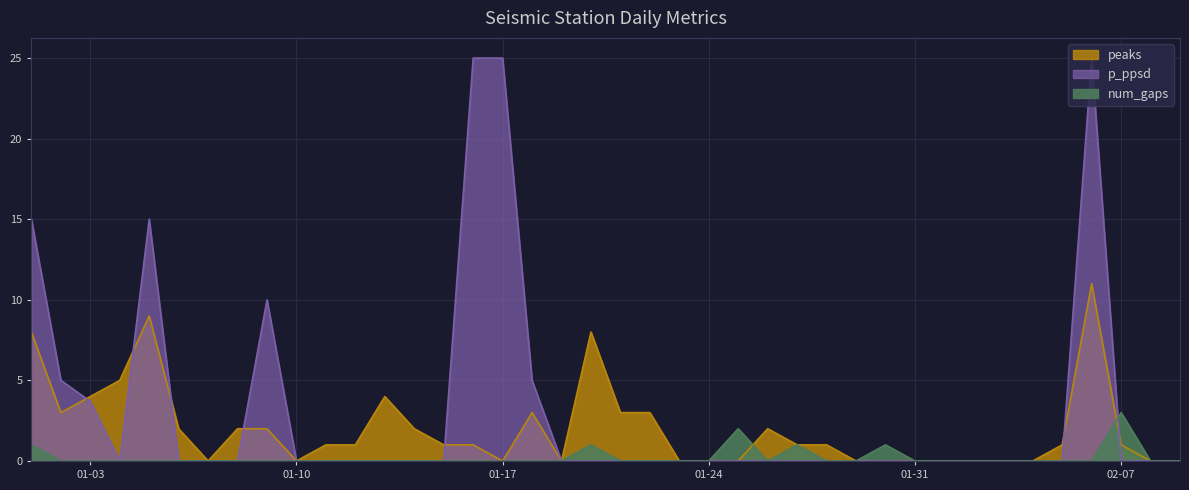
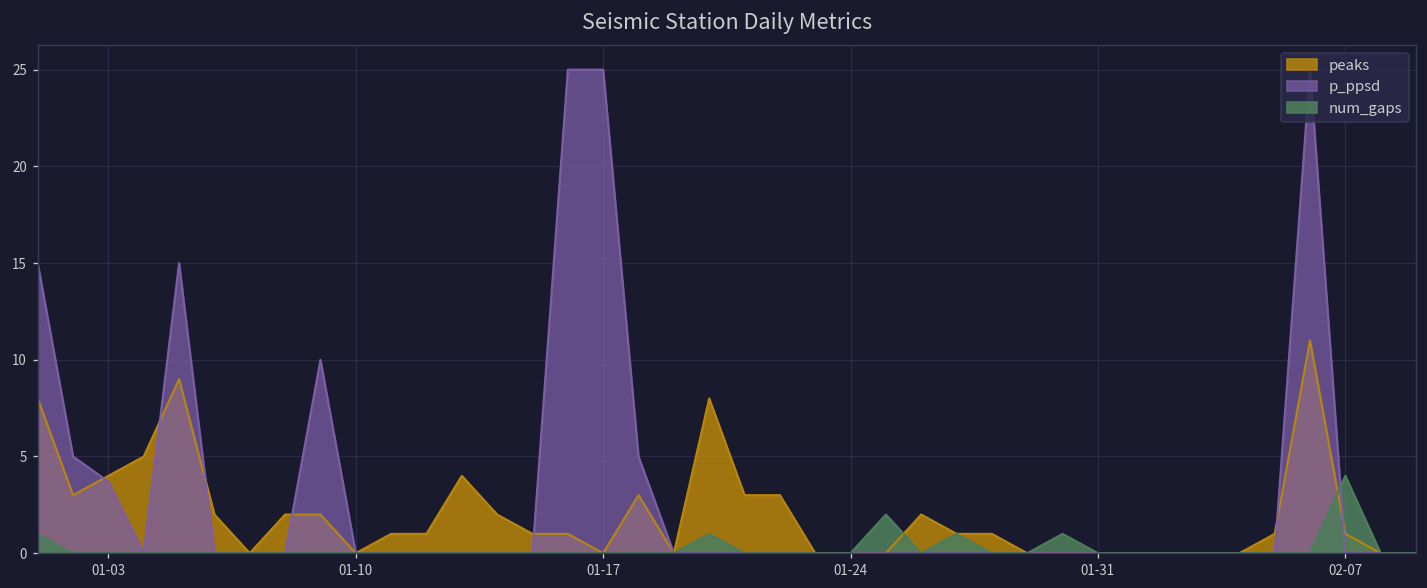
  {
    "peaks": {
      "01-03": 4,
      "02-07": 1
    },
    "p_ppsd": {
      "01-03": 3.7,
      "01-17": 25,
      "02-07": 0
    },
    "num_gaps": {
      "01-03": 0,
-     "02-07": 3
+     "02-07": 4
    }
  }
